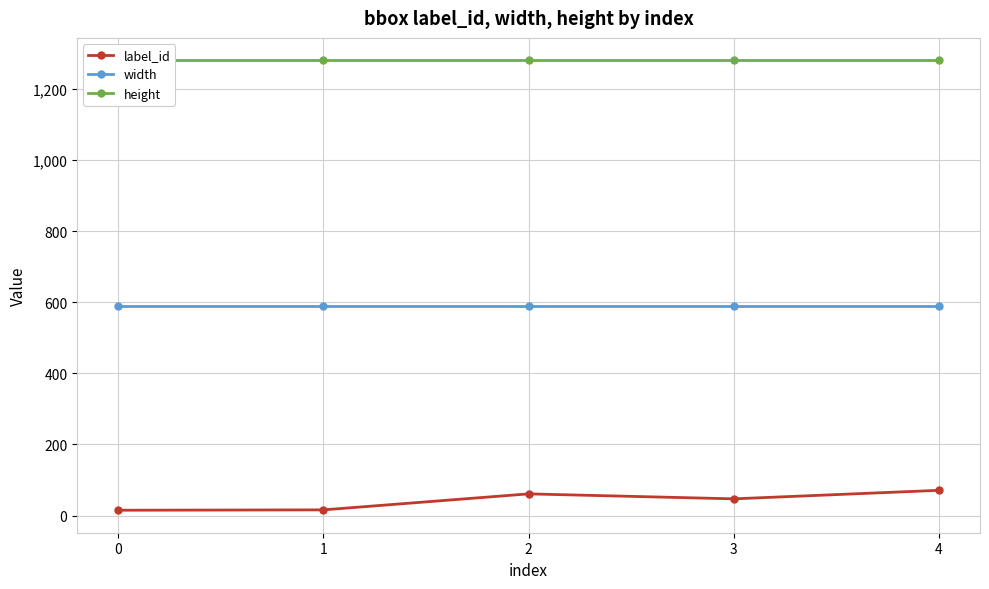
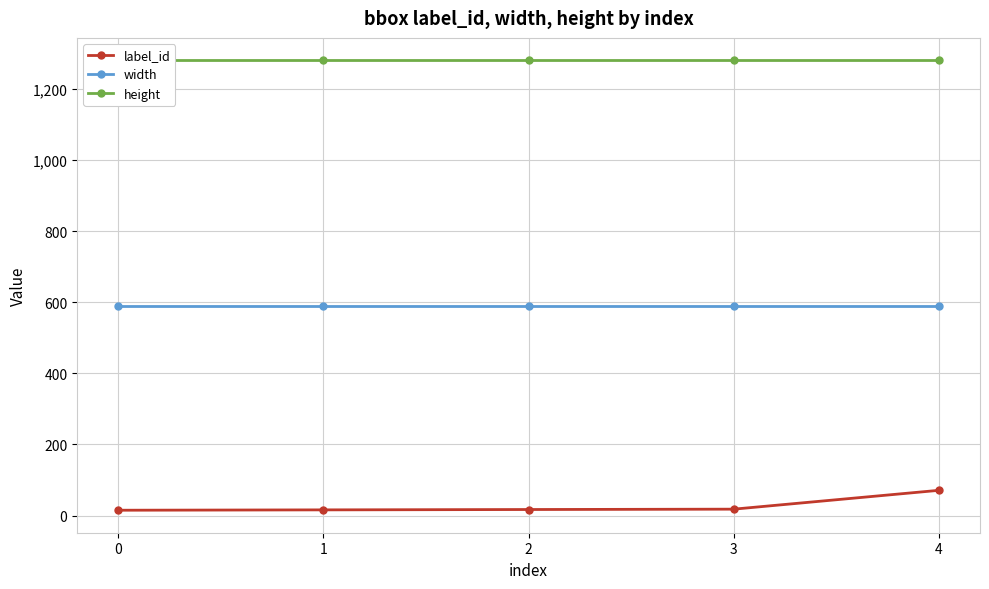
  {
    "label_id": {
      "0": "20",
      "1": "20",
-     "2": "60",
-     "3": "50",
+     "2": "20",
+     "3": "20",
      "4": "70"
    },
    "width": {
      "0": "590",
      "1": "590",
      "2": "590",
      "3": "590",
      "4": "590"
    },
    "height": {
      "1": "1,280",
      "2": "1,280",
      "3": "1,280",
      "4": "1,280"
    }
  }
